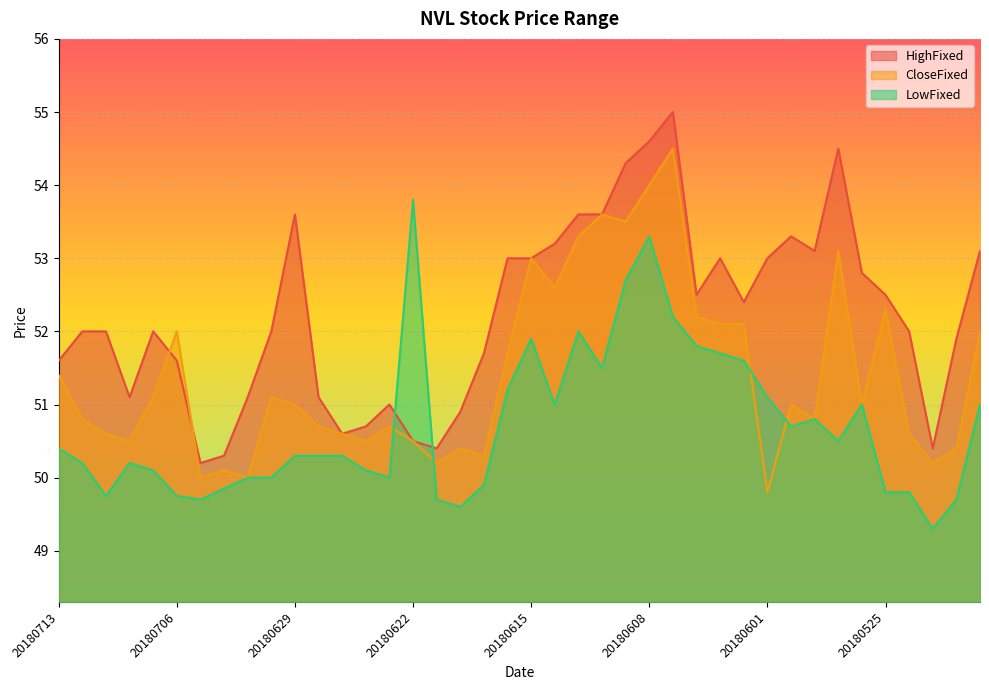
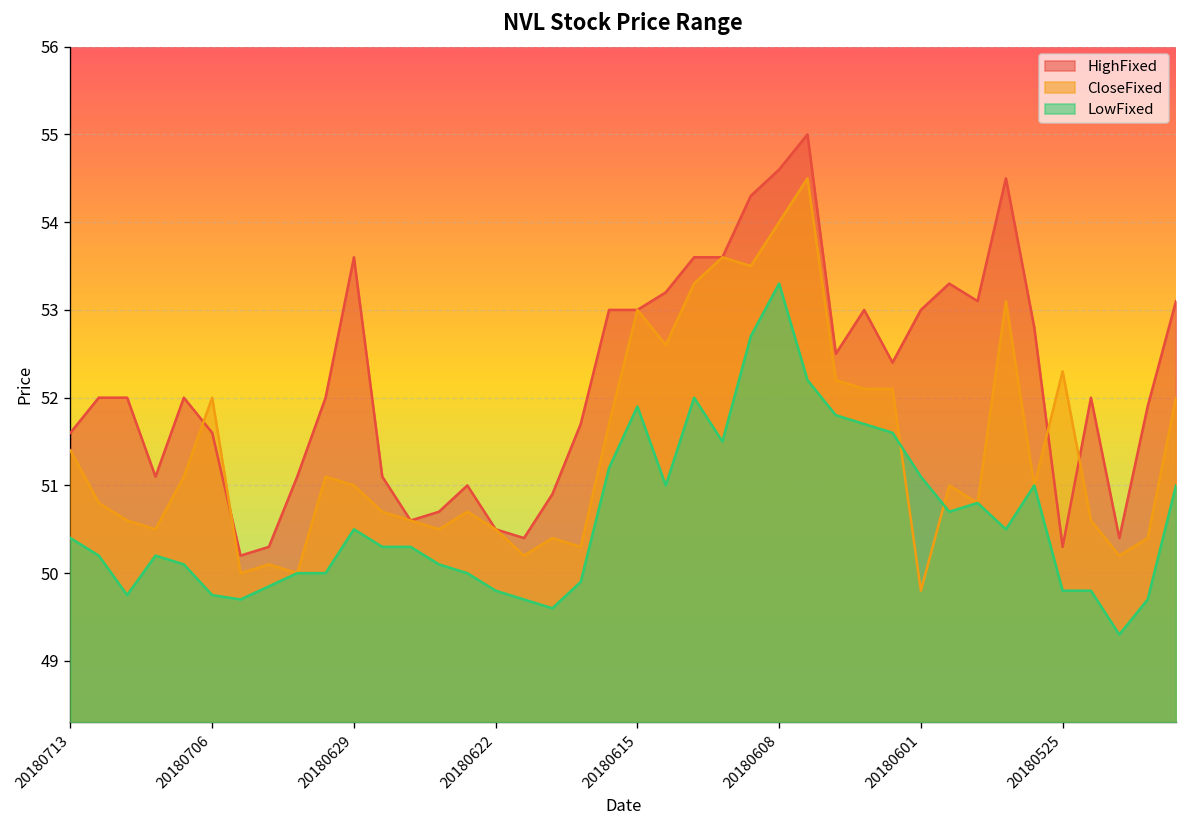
  {
    "HighFixed": {
      "20180713": 51.6,
      "20180706": 51.6,
      "20180629": 53.6,
      "20180608": 54.6,
      "20180601": 53.0,
-     "20180525": 52.5
+     "20180525": 50.3
    },
    "CloseFixed": {
      "20180713": 51.4,
      "20180706": 52.0,
      "20180629": 51.0,
      "20180608": 54.0,
      "20180601": 49.8,
      "20180525": 52.3
    },
    "LowFixed": {
      "20180713": 50.4,
      "20180706": 49.8,
-     "20180629": 50.3,
-     "20180622": 53.8,
+     "20180629": 50.5,
+     "20180622": 49.8,
      "20180615": 51.9,
      "20180608": 53.3,
      "20180601": 51.1,
      "20180525": 49.8
    }
  }
